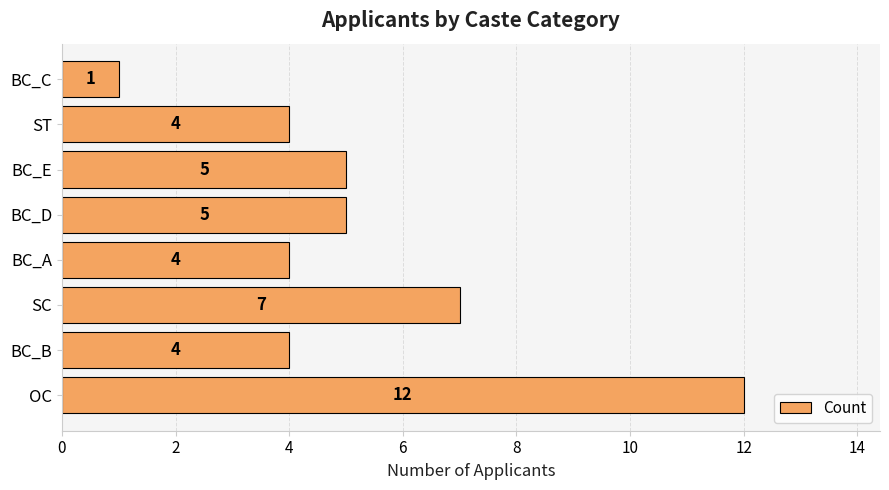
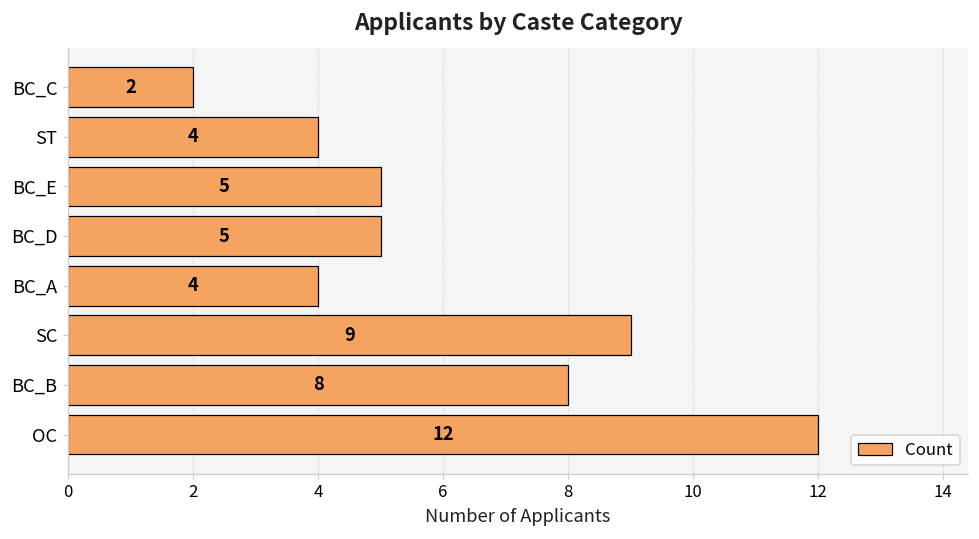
  {
-   "BC_C": 1,
+   "BC_C": 2,
    "ST": 4,
    "BC_E": 5,
    "BC_D": 5,
    "BC_A": 4,
-   "SC": 7,
-   "BC_B": 4,
+   "SC": 9,
+   "BC_B": 8,
    "OC": 12
  }
